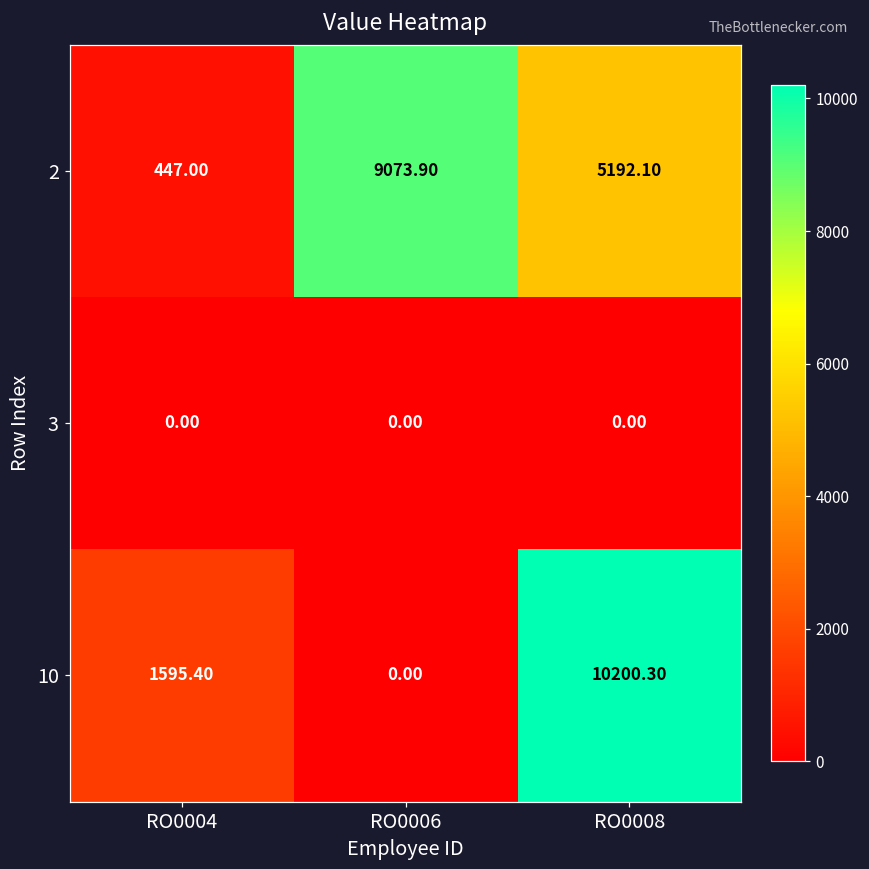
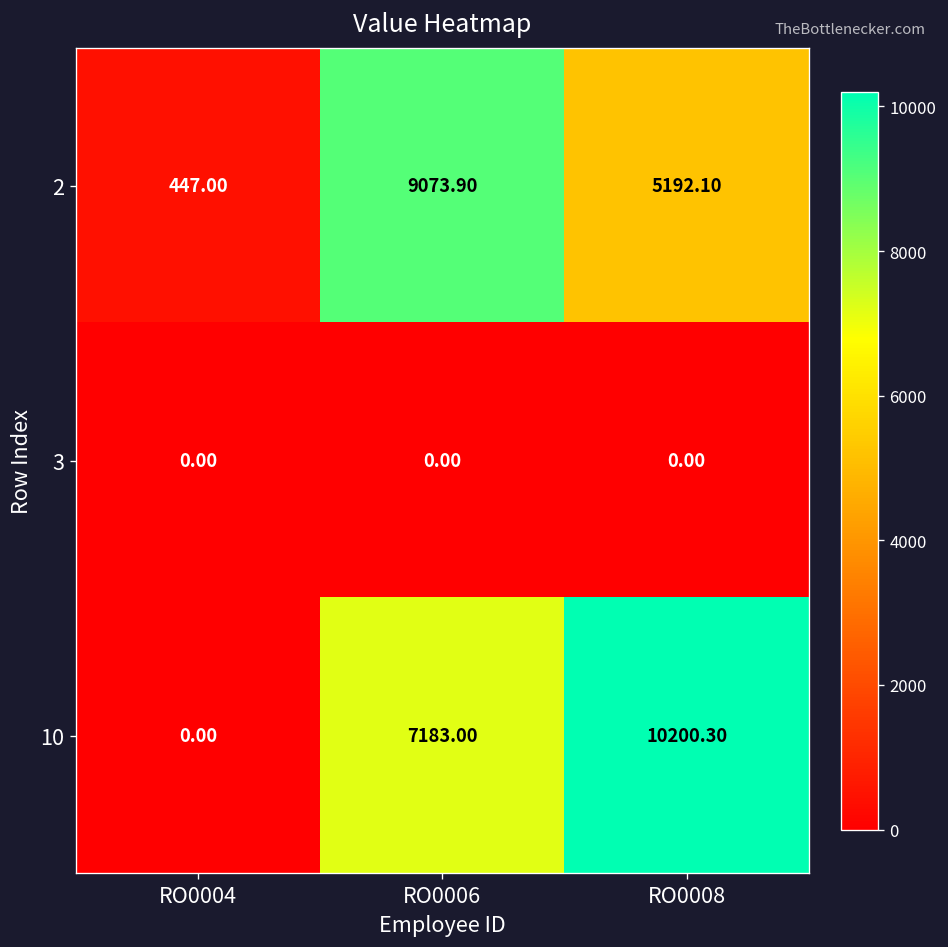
  {
    "2": {
      "RO0004": 447.00,
      "RO0006": 9073.90,
      "RO0008": 5192.10
    },
    "3": {
      "RO0004": 0.00,
      "RO0006": 0.00,
      "RO0008": 0.00
    },
    "10": {
-     "RO0004": 1595.40,
-     "RO0006": 0.00,
+     "RO0004": 0.00,
+     "RO0006": 7183.00,
      "RO0008": 10200.30
    }
  }
